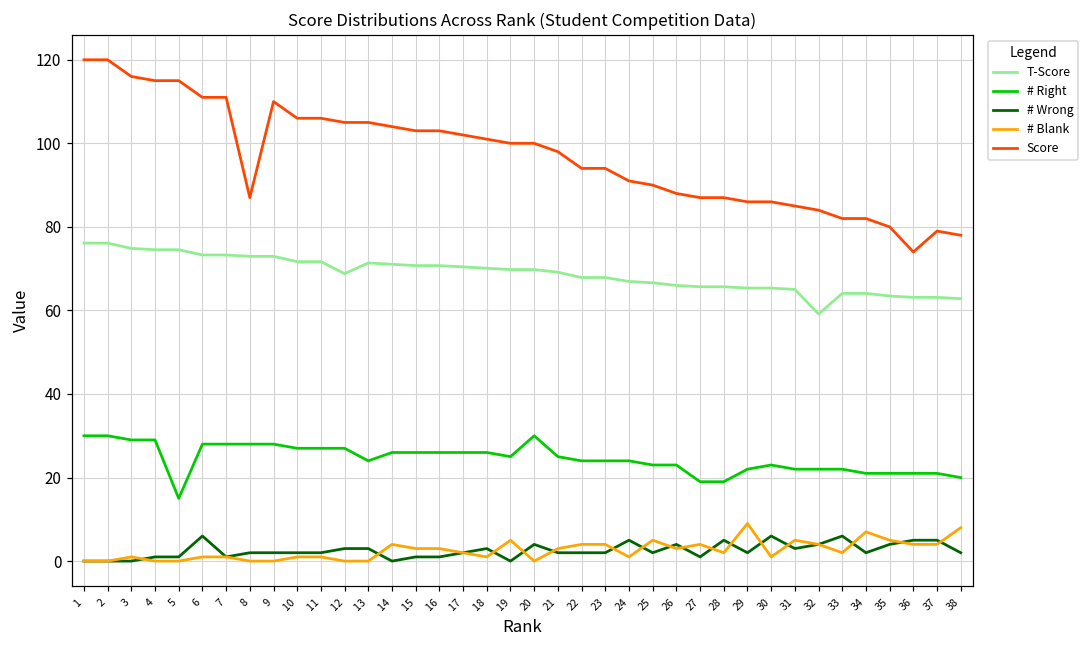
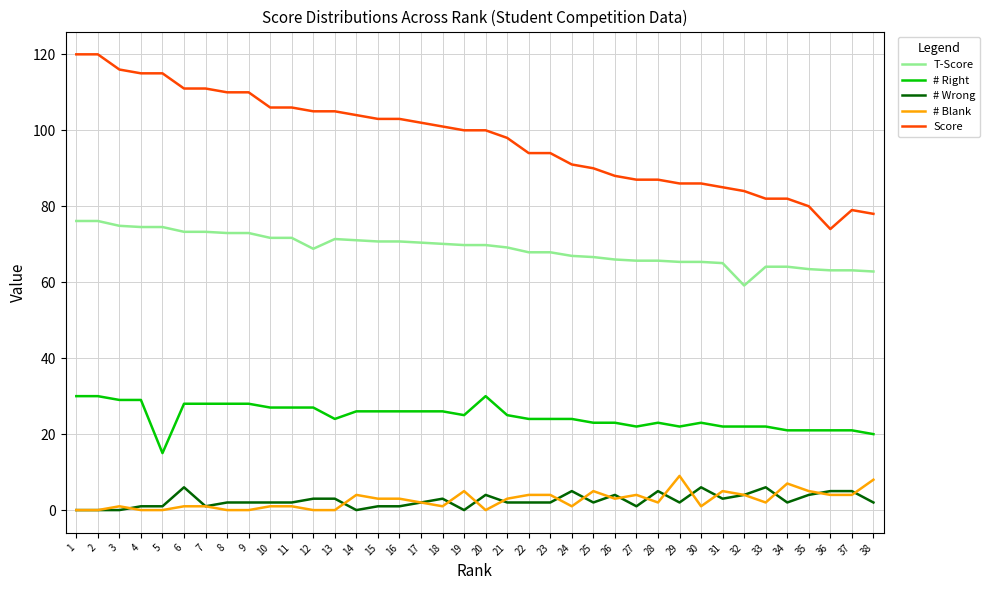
  {
    "T-Score": {
      "1": 76,
      "2": 76,
      "3": 75,
      "4": 75,
      "5": 75,
      "6": 73,
      "7": 73,
      "8": 73,
      "9": 73,
      "10": 72,
      "11": 72,
      "12": 69,
      "13": 71,
      "14": 71,
      "15": 71,
      "16": 71,
      "17": 70,
      "18": 70,
      "19": 70,
      "20": 70,
      "21": 69,
      "22": 68,
      "23": 68,
      "24": 67,
      "25": 67,
      "26": 66,
      "27": 66,
      "28": 66,
      "29": 65,
      "30": 65,
      "31": 65,
      "32": 59,
      "33": 64,
      "34": 64,
      "35": 63,
      "36": 63,
      "37": 63,
      "38": 63
    },
    "# Right": {
      "1": 30,
      "2": 30,
      "3": 29,
      "4": 29,
      "5": 15,
      "6": 28,
      "7": 28,
      "8": 28,
      "9": 28,
      "10": 27,
      "11": 27,
      "12": 27,
      "13": 24,
      "14": 26,
      "15": 26,
      "16": 26,
      "17": 26,
      "18": 26,
      "19": 25,
      "20": 30,
      "21": 25,
      "22": 24,
      "23": 24,
      "24": 24,
      "25": 23,
      "26": 23,
-     "27": 19,
-     "28": 19,
+     "27": 22,
+     "28": 23,
      "29": 22,
      "30": 23,
      "31": 22,
      "32": 22,
      "33": 22,
      "34": 21,
      "35": 21,
      "36": 21,
      "37": 21,
      "38": 20
    },
    "# Wrong": {
      "3": 0,
      "4": 1,
      "5": 1,
      "6": 6,
      "8": 2,
      "9": 2,
      "10": 2,
      "11": 2,
      "12": 3,
      "13": 3,
      "14": 0,
      "15": 1,
      "16": 1,
      "18": 3,
      "19": 0,
      "20": 4,
      "21": 2,
      "22": 2,
      "23": 2,
      "24": 5,
      "25": 2,
      "26": 4,
      "27": 1,
      "28": 5,
      "29": 2,
      "30": 6,
      "31": 3,
      "33": 6,
      "34": 2,
      "35": 4,
      "36": 5,
      "37": 5,
      "38": 2
    },
    "# Blank": {
      "3": 1,
      "4": 0,
      "5": 0,
      "6": 1,
      "8": 0,
      "9": 0,
      "10": 1,
      "11": 1,
      "12": 0,
      "13": 0,
      "14": 4,
      "15": 3,
      "16": 3,
      "18": 1,
      "19": 5,
      "20": 0,
      "21": 3,
      "22": 4,
      "23": 4,
      "24": 1,
      "25": 5,
      "26": 3,
      "27": 4,
      "28": 2,
      "29": 9,
      "30": 1,
      "31": 5,
      "33": 2,
      "34": 7,
      "35": 5,
      "36": 4,
      "37": 4,
      "38": 8
    },
    "Score": {
      "1": 120,
      "2": 120,
      "3": 116,
      "4": 115,
      "5": 115,
      "6": 111,
      "7": 111,
-     "8": 87,
+     "8": 110,
      "9": 110,
      "10": 106,
      "11": 106,
      "12": 105,
      "13": 105,
      "14": 104,
      "15": 103,
      "16": 103,
      "17": 102,
      "18": 101,
      "19": 100,
      "20": 100,
      "21": 98,
      "22": 94,
      "23": 94,
      "24": 91,
      "25": 90,
      "26": 88,
      "27": 87,
      "28": 87,
      "29": 86,
      "30": 86,
      "31": 85,
      "32": 84,
      "33": 82,
      "34": 82,
      "35": 80,
      "36": 74,
      "37": 79,
      "38": 78
    }
  }
